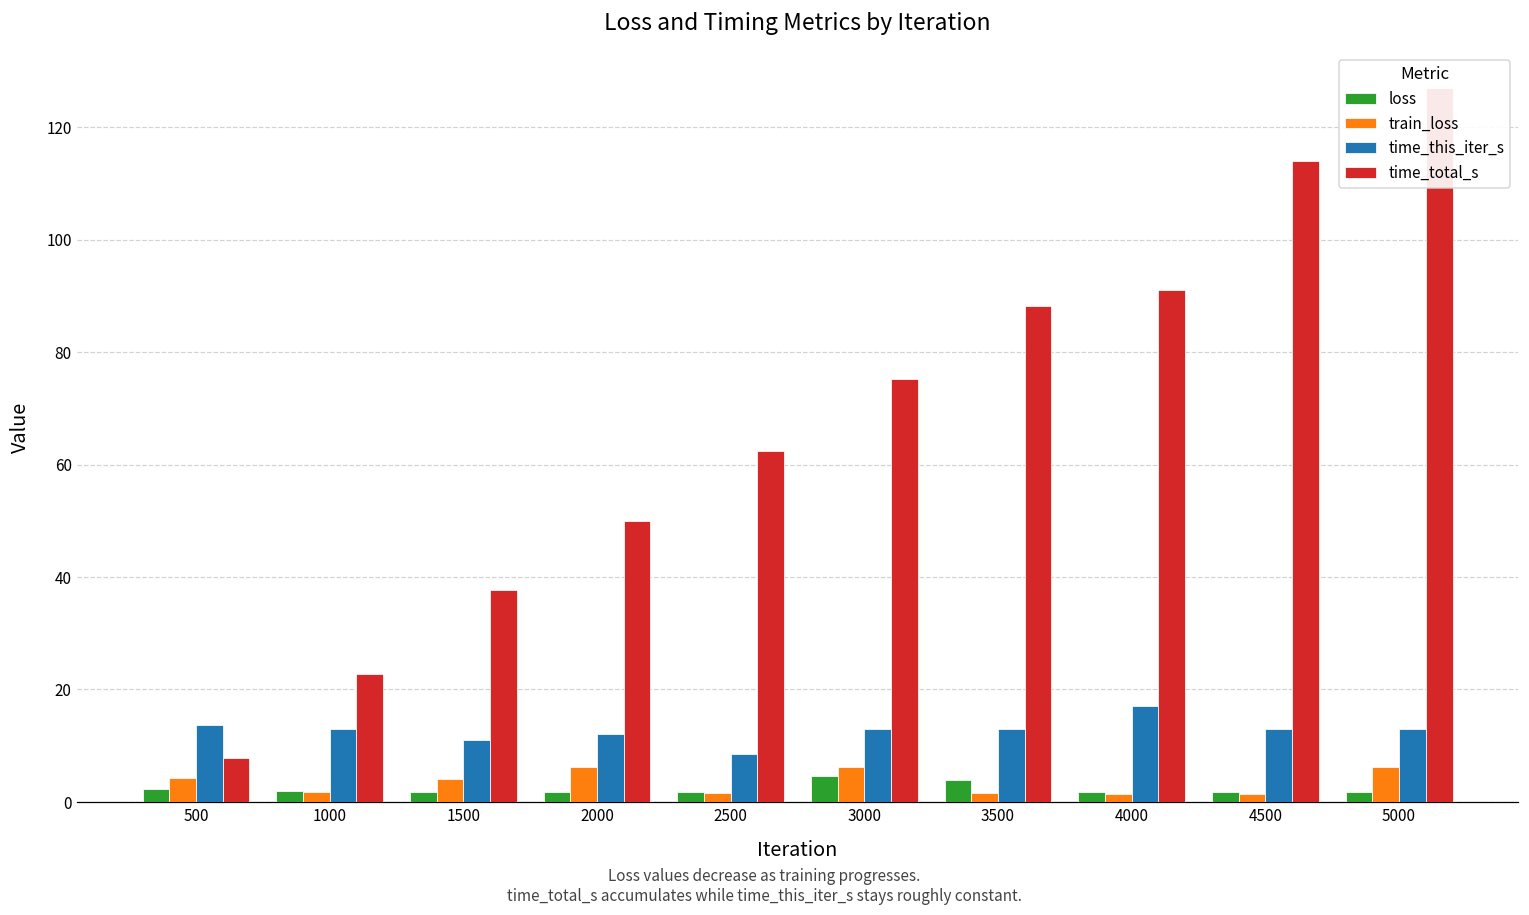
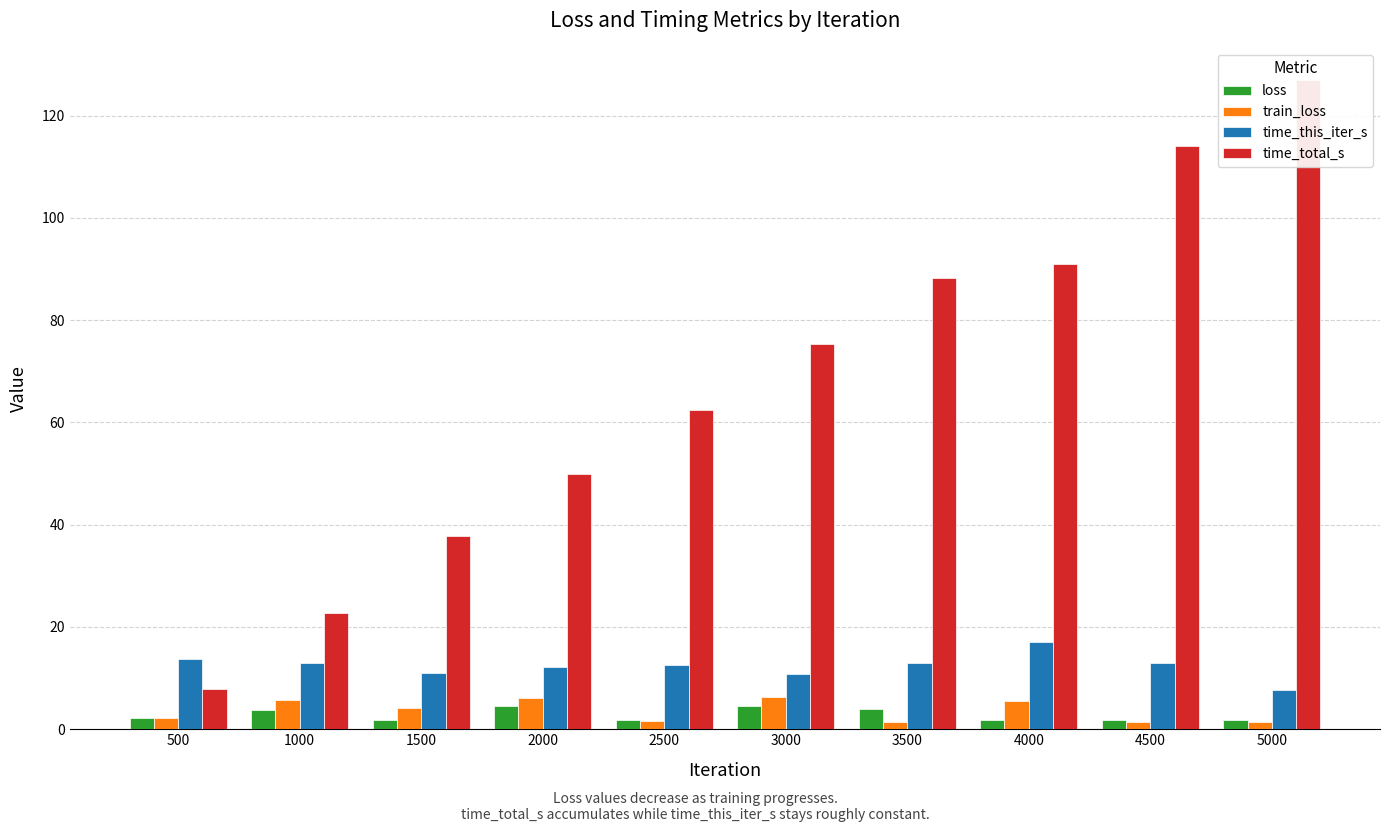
  {
    "loss": {
      "500": 2,
-     "1000": 2,
+     "1000": 4,
      "1500": 2,
-     "2000": 2,
+     "2000": 4,
      "2500": 2,
      "3000": 5,
      "3500": 4,
      "4000": 2,
      "4500": 2,
      "5000": 2
    },
    "train_loss": {
-     "500": 4,
-     "1000": 2,
+     "500": 2,
+     "1000": 6,
      "1500": 4,
      "2000": 6,
      "2500": 2,
      "3000": 6,
      "3500": 2,
-     "4000": 1,
+     "4000": 5,
      "4500": 1,
-     "5000": 6
+     "5000": 1
    },
    "time_this_iter_s": {
      "500": 14,
      "1000": 13,
      "1500": 11,
      "2000": 12,
-     "2500": 9,
-     "3000": 13,
+     "2500": 12,
+     "3000": 11,
      "3500": 13,
      "4000": 17,
      "4500": 13,
-     "5000": 13
+     "5000": 8
    },
    "time_total_s": {
      "500": 8,
      "1000": 23,
      "1500": 38,
      "2000": 50,
      "2500": 62,
      "3000": 75,
      "3500": 88,
      "4000": 91,
      "4500": 114
    }
  }
